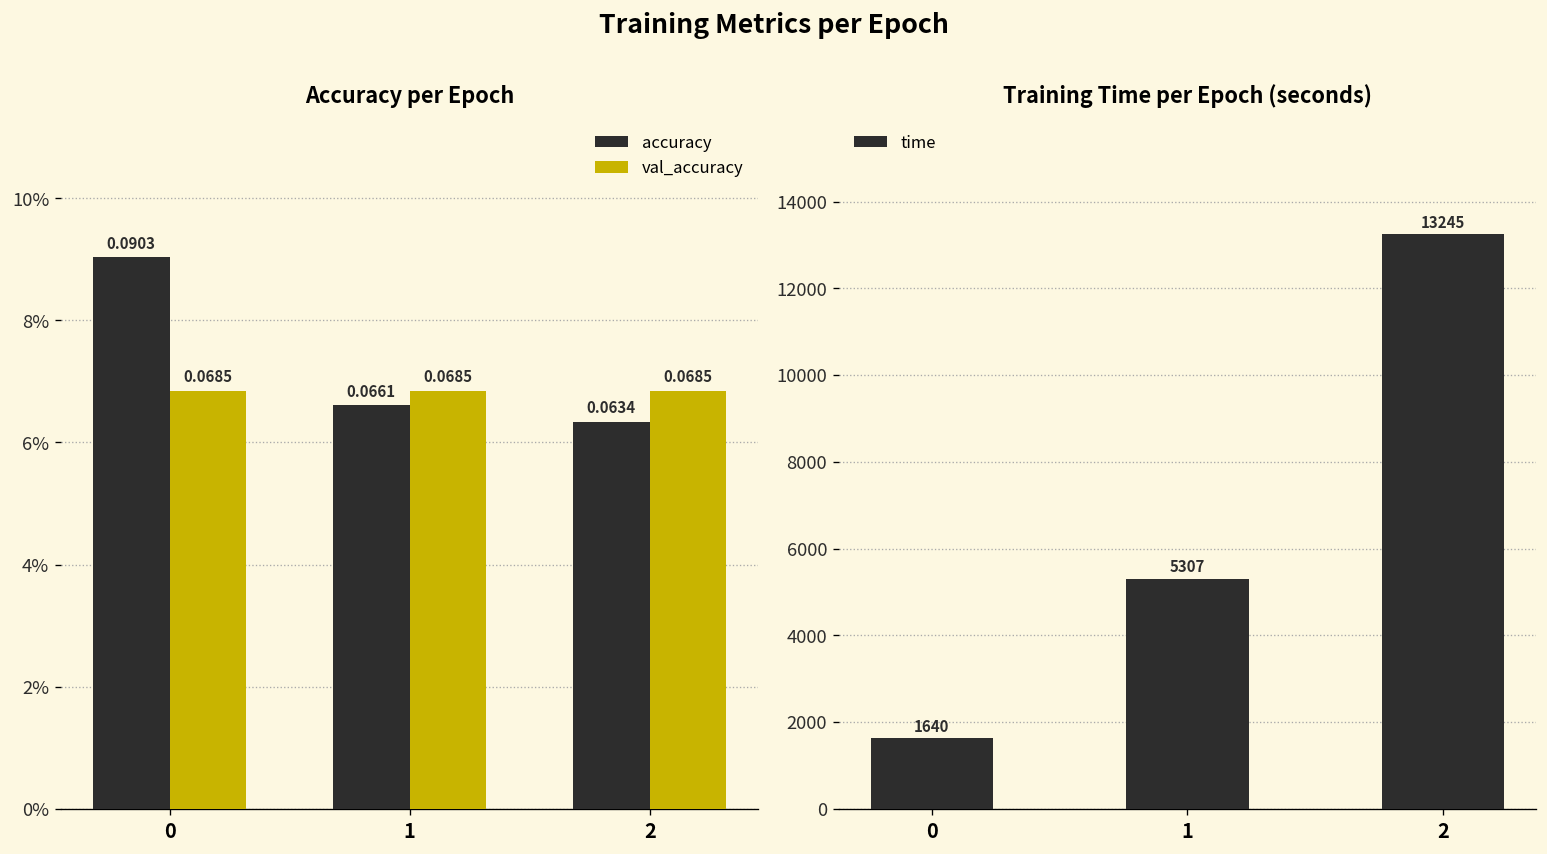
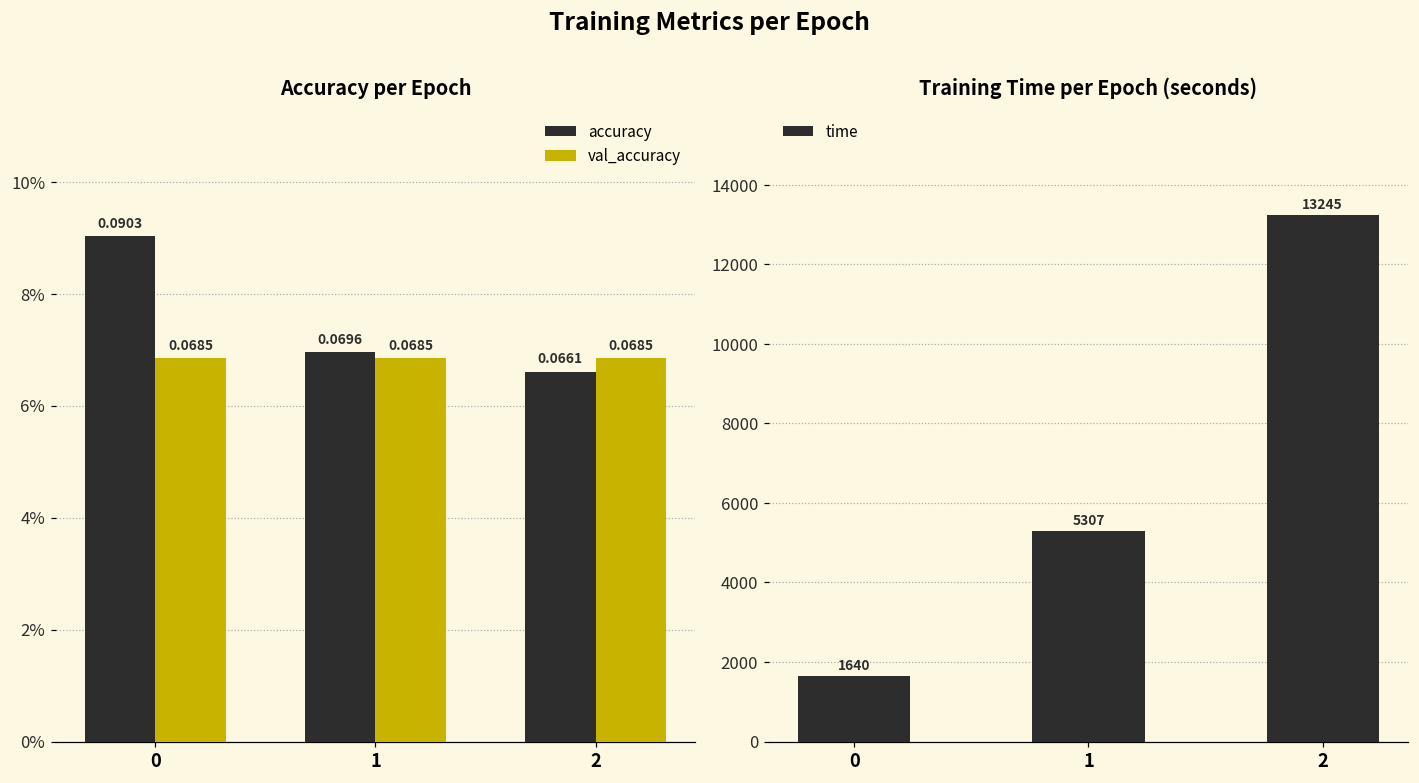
  {
    "Accuracy per Epoch": {
      "accuracy": {
        "0": 0.0903,
-       "1": 0.0661,
-       "2": 0.0634
+       "1": 0.0696,
+       "2": 0.0661
      },
      "val_accuracy": {
        "0": 0.0685,
        "1": 0.0685,
        "2": 0.0685
      }
    },
    "Training Time per Epoch (seconds)": {
      "0": 1640,
      "1": 5307,
      "2": 13245
    }
  }
